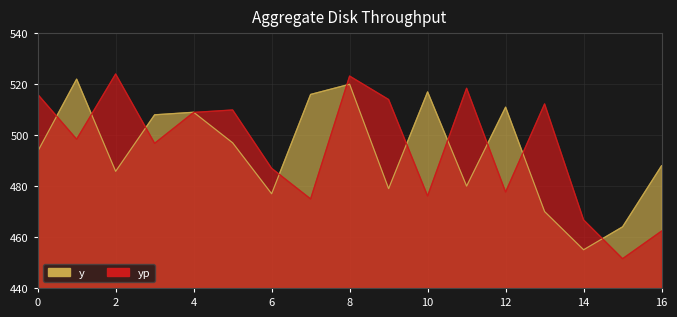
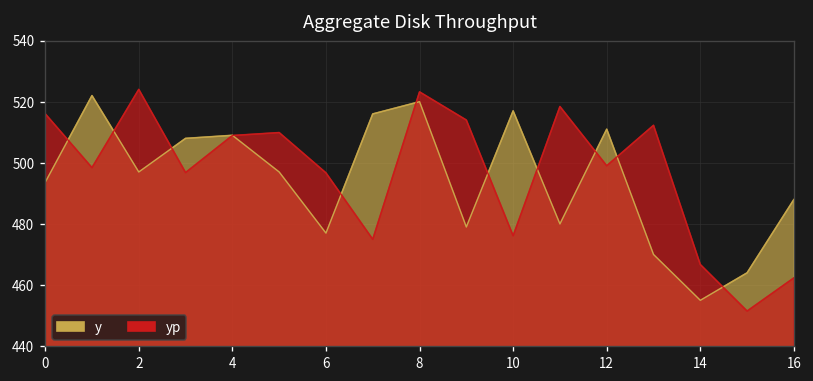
  {
    "y": {
      "0": 494,
-     "2": 486,
+     "2": 497,
      "6": 477,
      "8": 520,
      "10": 517,
      "12": 511,
      "14": 455,
      "16": 488
    },
    "yp": {
      "0": 516,
      "2": 524,
-     "6": 487,
+     "6": 497,
      "8": 523,
      "10": 476,
-     "12": 478,
+     "12": 499,
      "14": 467,
      "16": 462
    }
  }
